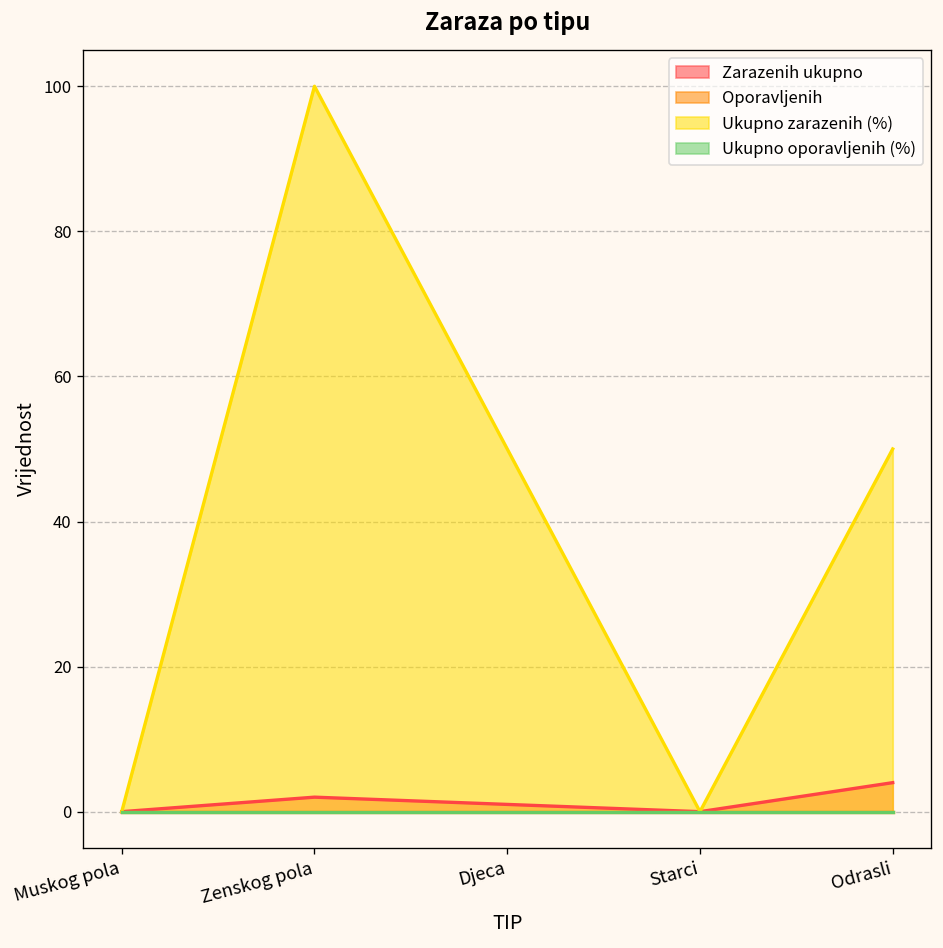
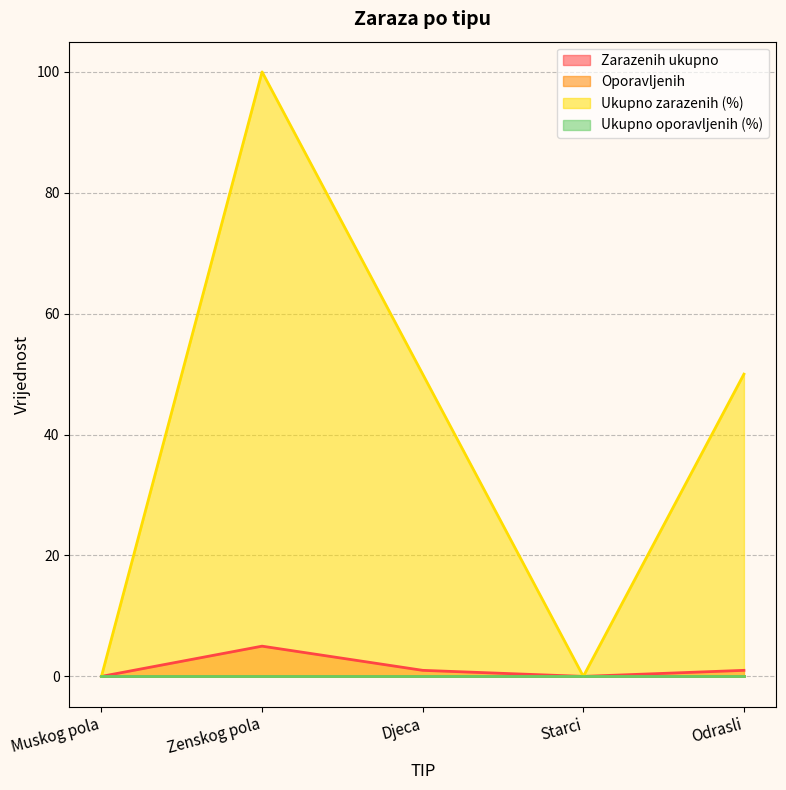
  {
    "Zarazenih ukupno": {
-     "Zenskog pola": 2,
+     "Zenskog pola": 5,
      "Djeca": 1,
-     "Odrasli": 4
+     "Odrasli": 1
    },
    "Ukupno oporavljenih (%)": {
      "Zenskog pola": 0,
      "Djeca": 0,
      "Odrasli": 0
    },
    "Ukupno zarazenih (%)": {
      "Zenskog pola": 100,
      "Djeca": 50,
      "Odrasli": 50
    }
  }
